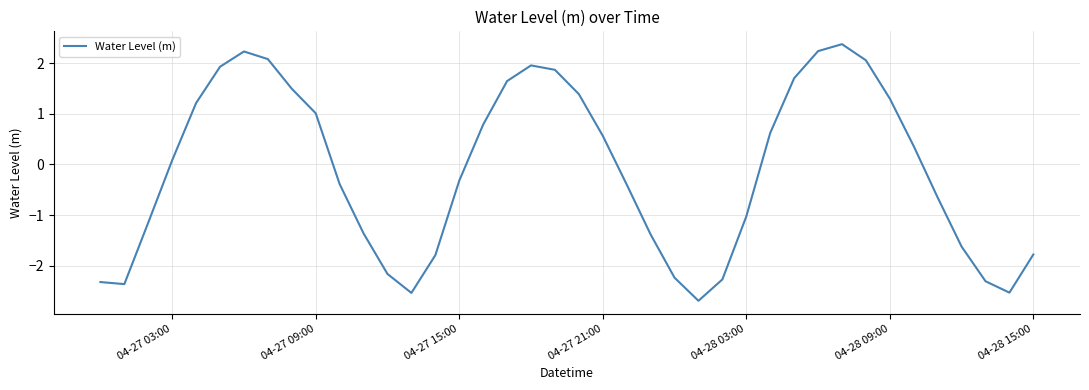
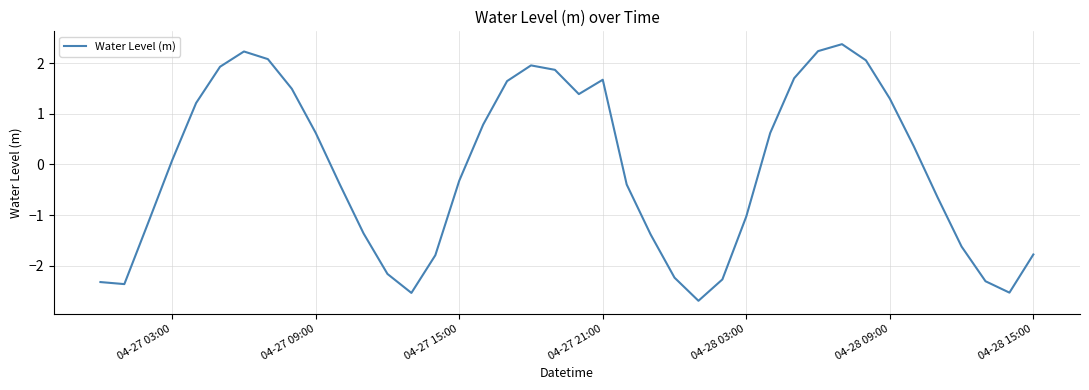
  {
    "04-27 03:00": 0.1,
-   "04-27 09:00": 1.0,
+   "04-27 09:00": 0.6,
    "04-27 15:00": -0.3,
-   "04-27 21:00": 0.6,
+   "04-27 21:00": 1.7,
    "04-28 03:00": -1.0,
    "04-28 09:00": 1.3,
    "04-28 15:00": -1.8
  }
